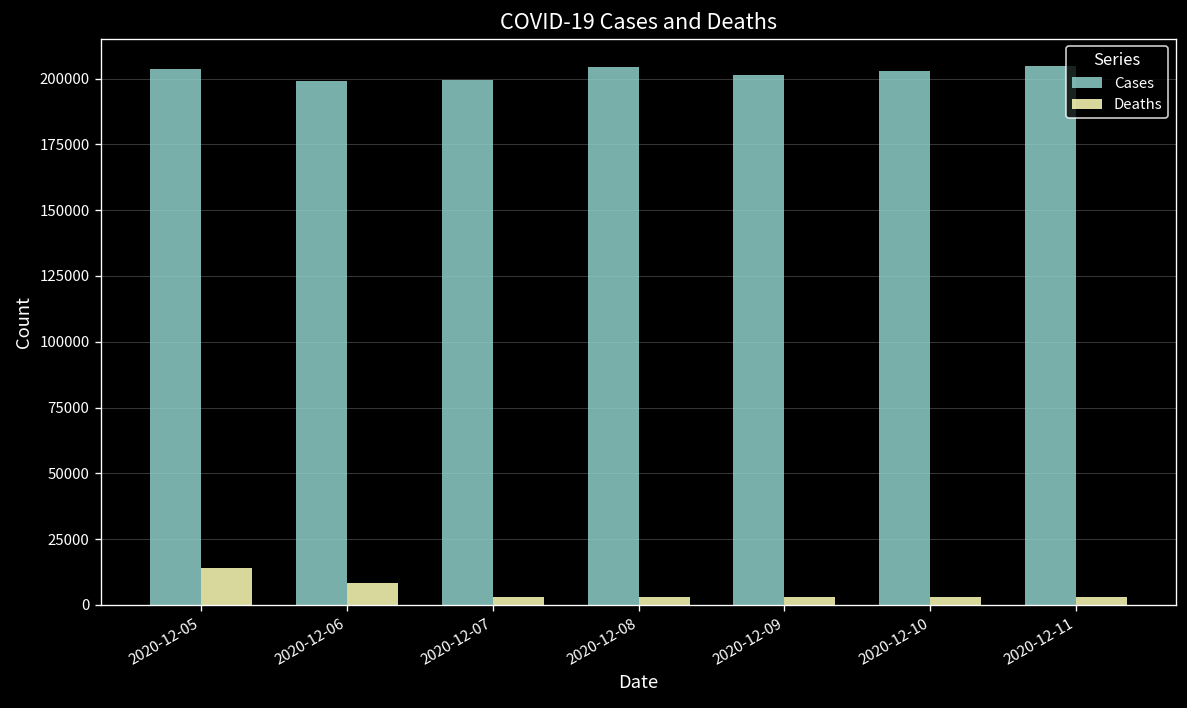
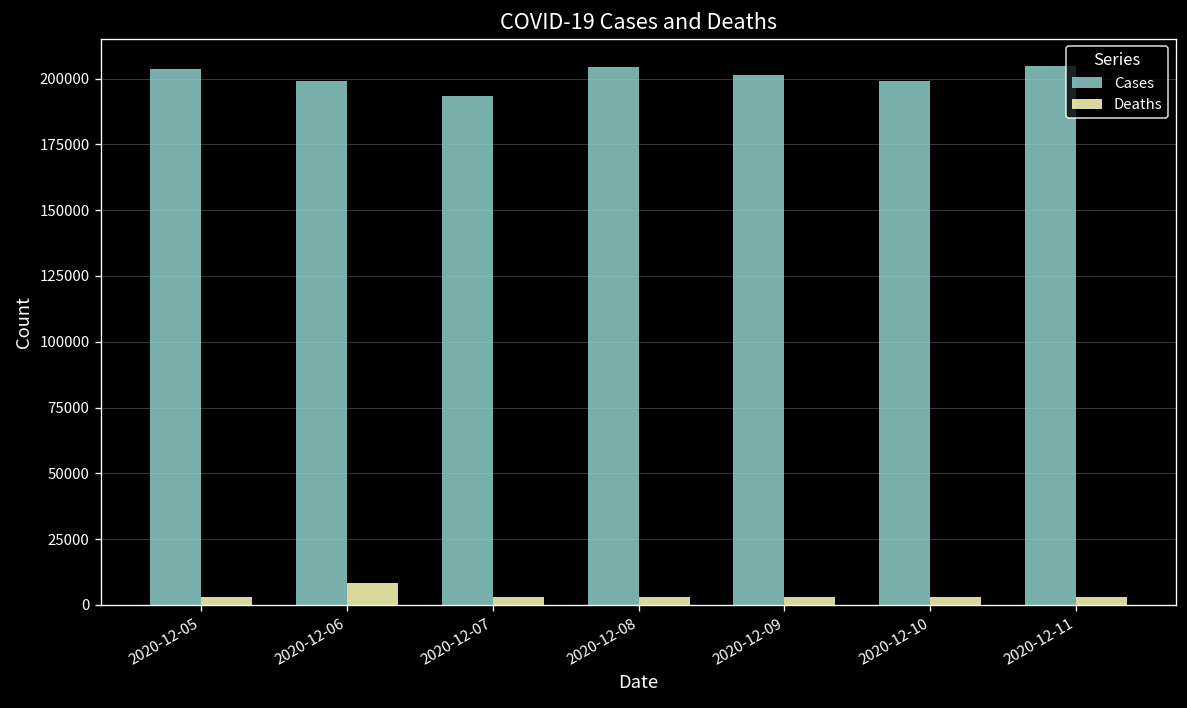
  {
    "Cases": {
      "2020-12-05": 203000,
      "2020-12-06": 199000,
-     "2020-12-07": 200000,
+     "2020-12-07": 193000,
      "2020-12-08": 204000,
      "2020-12-09": 201000,
-     "2020-12-10": 203000,
+     "2020-12-10": 199000,
      "2020-12-11": 205000
    },
    "Deaths": {
-     "2020-12-05": 14000,
+     "2020-12-05": 3000,
      "2020-12-06": 8000,
      "2020-12-07": 3000,
      "2020-12-08": 3000,
      "2020-12-09": 3000,
      "2020-12-10": 3000,
      "2020-12-11": 3000
    }
  }
